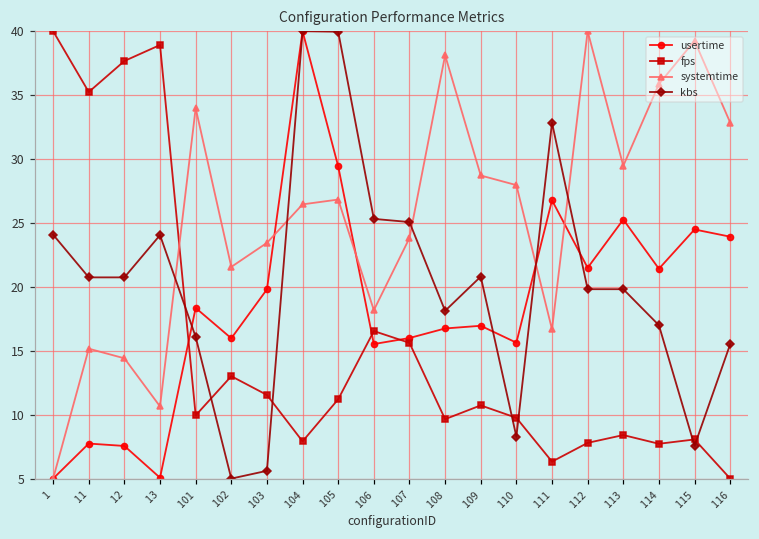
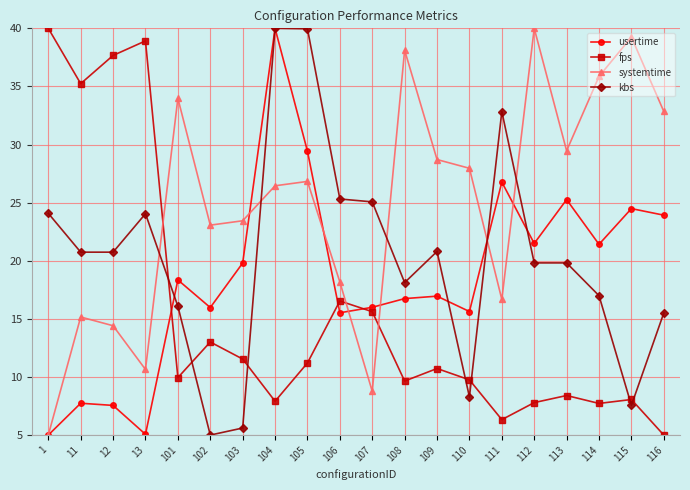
  {
    "systemtime": {
      "11": 15.2,
      "12": 14.4,
      "13": 10.6,
      "101": 34.0,
-     "102": 21.6,
+     "102": 23.1,
      "103": 23.4,
      "104": 26.5,
      "105": 26.8,
      "106": 18.2,
-     "107": 23.8,
+     "107": 8.8,
      "108": 38.1,
      "109": 28.7,
      "110": 28.0,
      "111": 16.7,
      "112": 40.0,
      "113": 29.5,
      "116": 32.8
    }
  }
